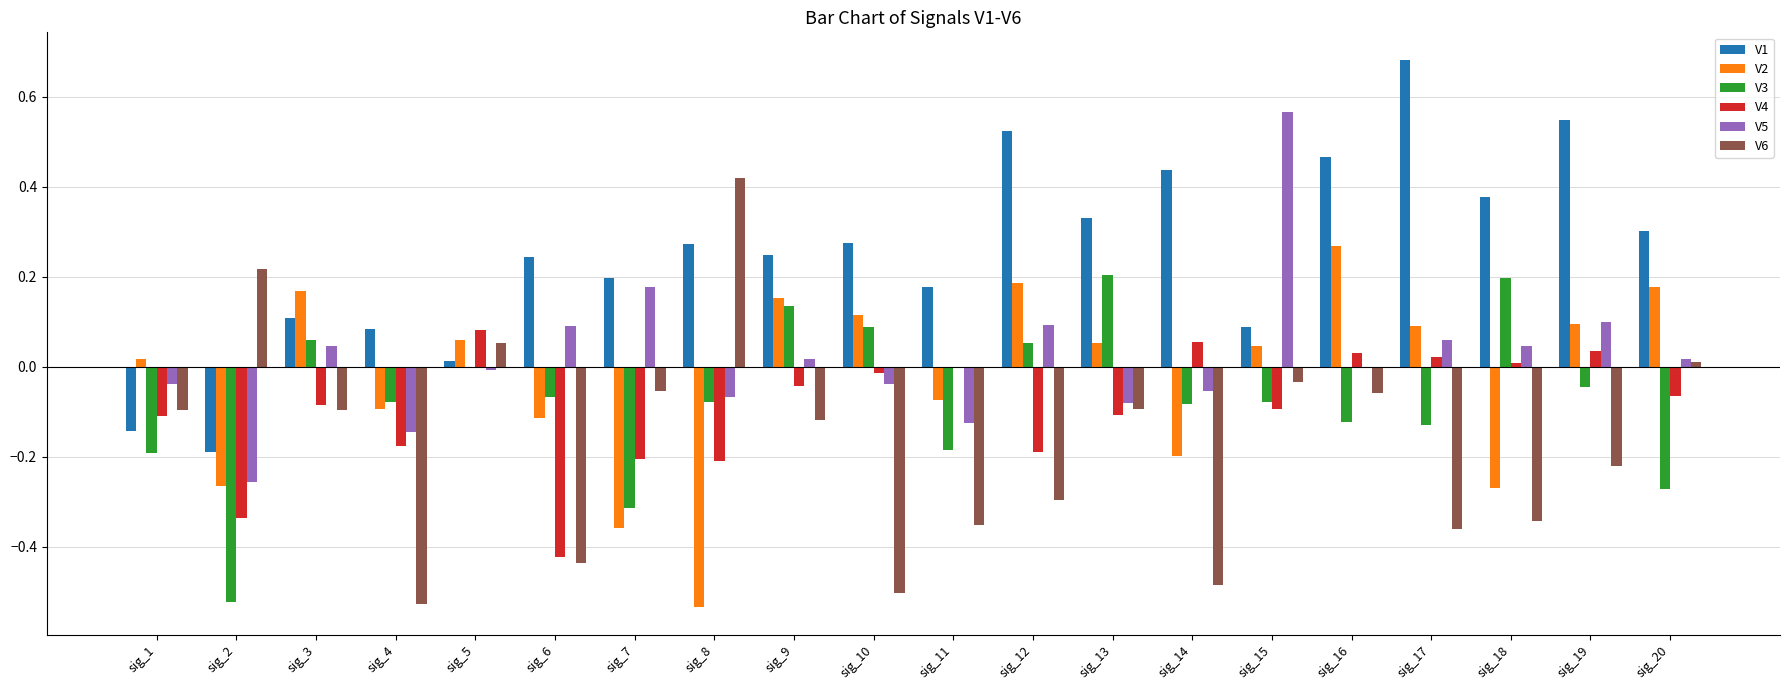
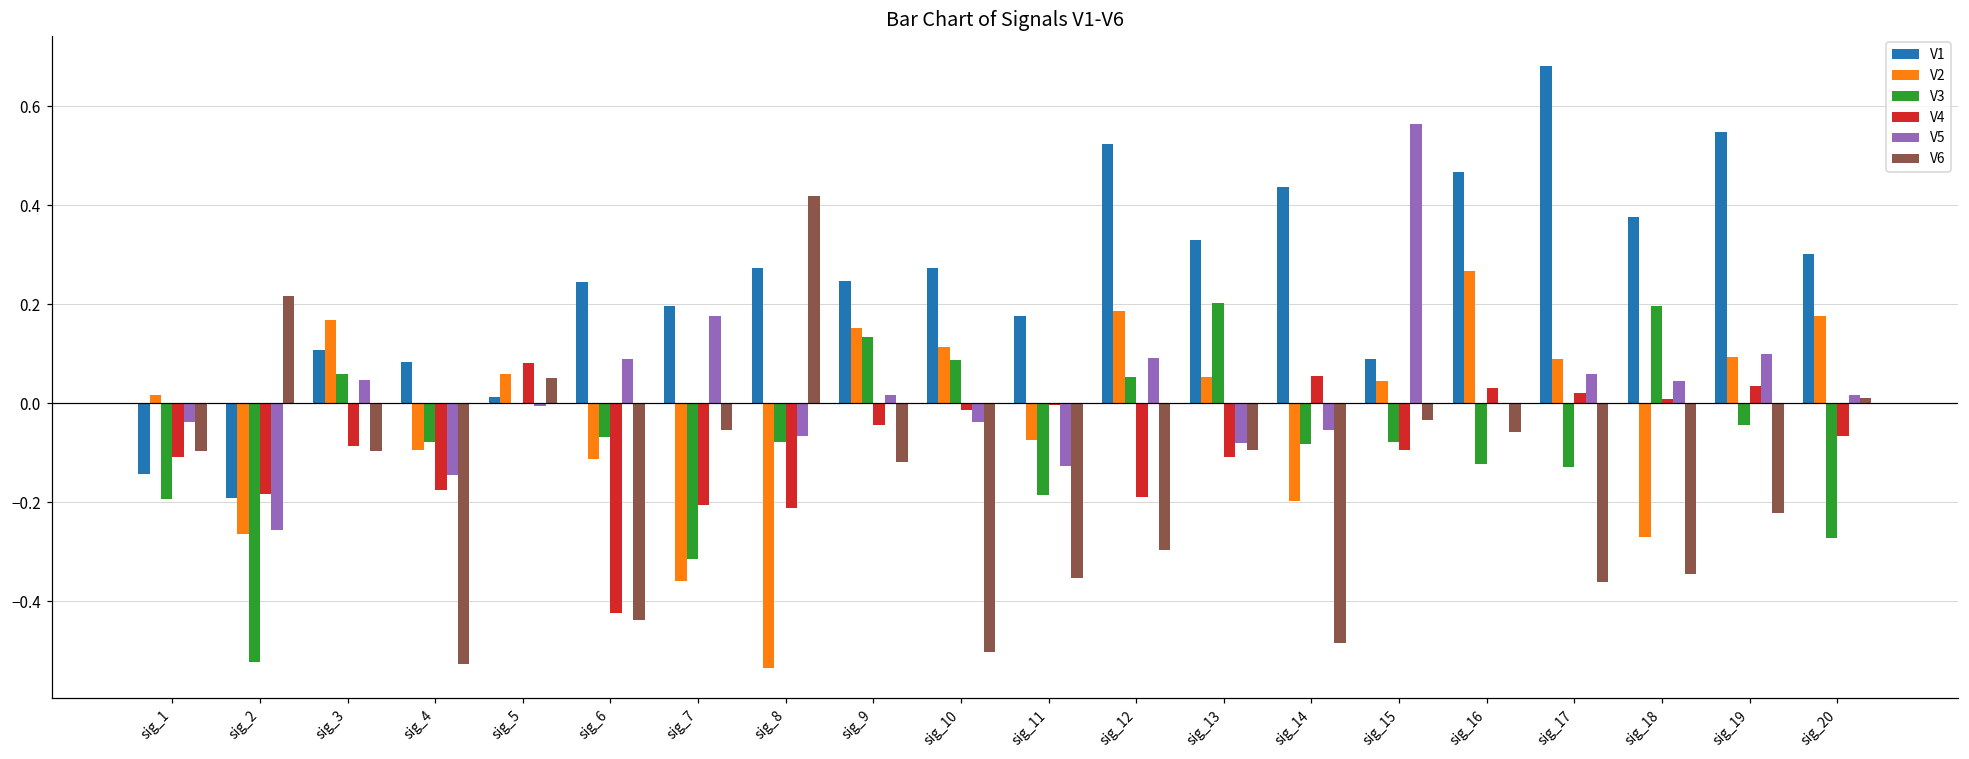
  {
    "V1": {
      "sig_1": -0.14,
      "sig_2": -0.19,
      "sig_3": 0.11,
      "sig_4": 0.08,
      "sig_5": 0.01,
      "sig_6": 0.24,
      "sig_7": 0.20,
      "sig_8": 0.27,
      "sig_9": 0.25,
      "sig_10": 0.27,
      "sig_11": 0.18,
      "sig_12": 0.52,
      "sig_13": 0.33,
      "sig_14": 0.44,
      "sig_15": 0.09,
      "sig_16": 0.47,
      "sig_17": 0.68,
      "sig_18": 0.38,
      "sig_19": 0.55,
      "sig_20": 0.30
    },
    "V2": {
      "sig_1": 0.02,
      "sig_2": -0.26,
      "sig_3": 0.17,
      "sig_4": -0.09,
      "sig_5": 0.06,
      "sig_6": -0.11,
      "sig_7": -0.36,
      "sig_8": -0.53,
      "sig_9": 0.15,
      "sig_10": 0.11,
      "sig_11": -0.07,
      "sig_12": 0.19,
      "sig_13": 0.05,
      "sig_14": -0.20,
      "sig_15": 0.05,
      "sig_16": 0.27,
      "sig_17": 0.09,
      "sig_18": -0.27,
      "sig_19": 0.09,
      "sig_20": 0.18
    },
    "V3": {
      "sig_1": -0.19,
      "sig_2": -0.52,
      "sig_3": 0.06,
      "sig_4": -0.08,
      "sig_6": -0.07,
      "sig_7": -0.31,
      "sig_8": -0.08,
      "sig_9": 0.14,
      "sig_10": 0.09,
      "sig_11": -0.18,
      "sig_12": 0.05,
      "sig_13": 0.20,
      "sig_14": -0.08,
      "sig_15": -0.08,
      "sig_16": -0.12,
      "sig_17": -0.13,
      "sig_18": 0.20,
      "sig_19": -0.04,
      "sig_20": -0.27
    },
    "V4": {
      "sig_1": -0.11,
-     "sig_2": -0.34,
+     "sig_2": -0.18,
      "sig_3": -0.09,
      "sig_4": -0.18,
      "sig_5": 0.08,
      "sig_6": -0.42,
      "sig_7": -0.21,
      "sig_8": -0.21,
      "sig_9": -0.04,
      "sig_10": -0.01,
      "sig_12": -0.19,
      "sig_13": -0.11,
      "sig_14": 0.06,
      "sig_15": -0.09,
      "sig_16": 0.03,
      "sig_17": 0.02,
      "sig_18": 0.01,
      "sig_19": 0.04,
      "sig_20": -0.06
    },
    "V5": {
      "sig_1": -0.04,
      "sig_2": -0.26,
      "sig_3": 0.05,
      "sig_4": -0.15,
      "sig_5": -0.01,
      "sig_6": 0.09,
      "sig_7": 0.18,
      "sig_8": -0.07,
      "sig_9": 0.02,
      "sig_10": -0.04,
      "sig_11": -0.13,
      "sig_12": 0.09,
      "sig_13": -0.08,
      "sig_14": -0.05,
      "sig_15": 0.57,
      "sig_17": 0.06,
      "sig_18": 0.05,
      "sig_19": 0.10,
      "sig_20": 0.02
    },
    "V6": {
      "sig_1": -0.10,
      "sig_2": 0.22,
      "sig_3": -0.10,
      "sig_4": -0.53,
      "sig_5": 0.05,
      "sig_6": -0.44,
      "sig_7": -0.05,
      "sig_8": 0.42,
      "sig_9": -0.12,
      "sig_10": -0.50,
      "sig_11": -0.35,
      "sig_12": -0.30,
      "sig_13": -0.09,
      "sig_14": -0.48,
      "sig_15": -0.03,
      "sig_16": -0.06,
      "sig_17": -0.36,
      "sig_18": -0.34,
      "sig_19": -0.22,
      "sig_20": 0.01
    }
  }
